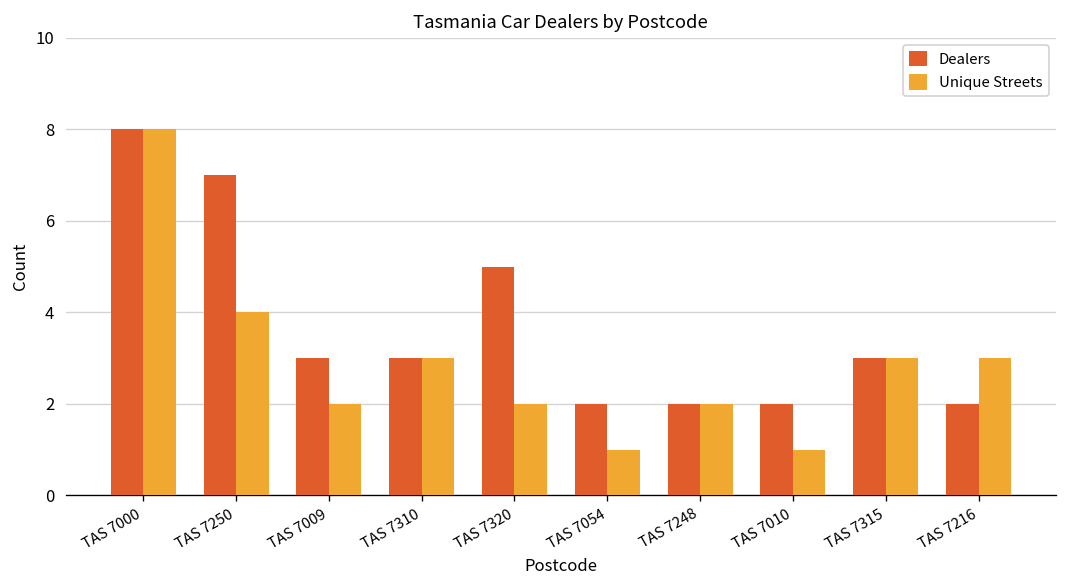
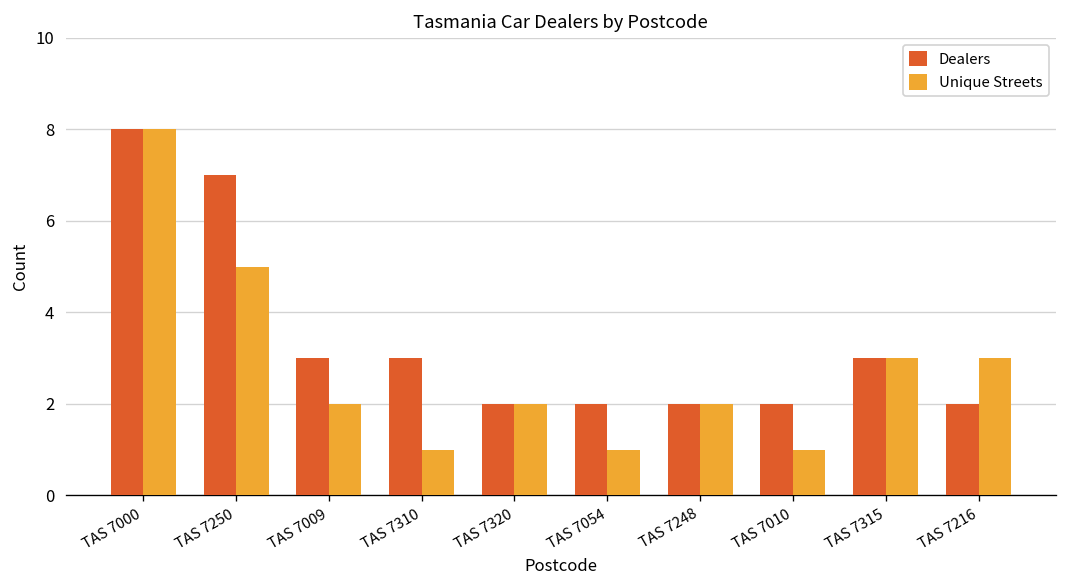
  {
    "Dealers": {
      "TAS 7000": 8,
      "TAS 7250": 7,
      "TAS 7009": 3,
      "TAS 7310": 3,
-     "TAS 7320": 5,
+     "TAS 7320": 2,
      "TAS 7054": 2,
      "TAS 7248": 2,
      "TAS 7010": 2,
      "TAS 7315": 3,
      "TAS 7216": 2
    },
    "Unique Streets": {
      "TAS 7000": 8,
-     "TAS 7250": 4,
+     "TAS 7250": 5,
      "TAS 7009": 2,
-     "TAS 7310": 3,
+     "TAS 7310": 1,
      "TAS 7320": 2,
      "TAS 7054": 1,
      "TAS 7248": 2,
      "TAS 7010": 1,
      "TAS 7315": 3,
      "TAS 7216": 3
    }
  }
